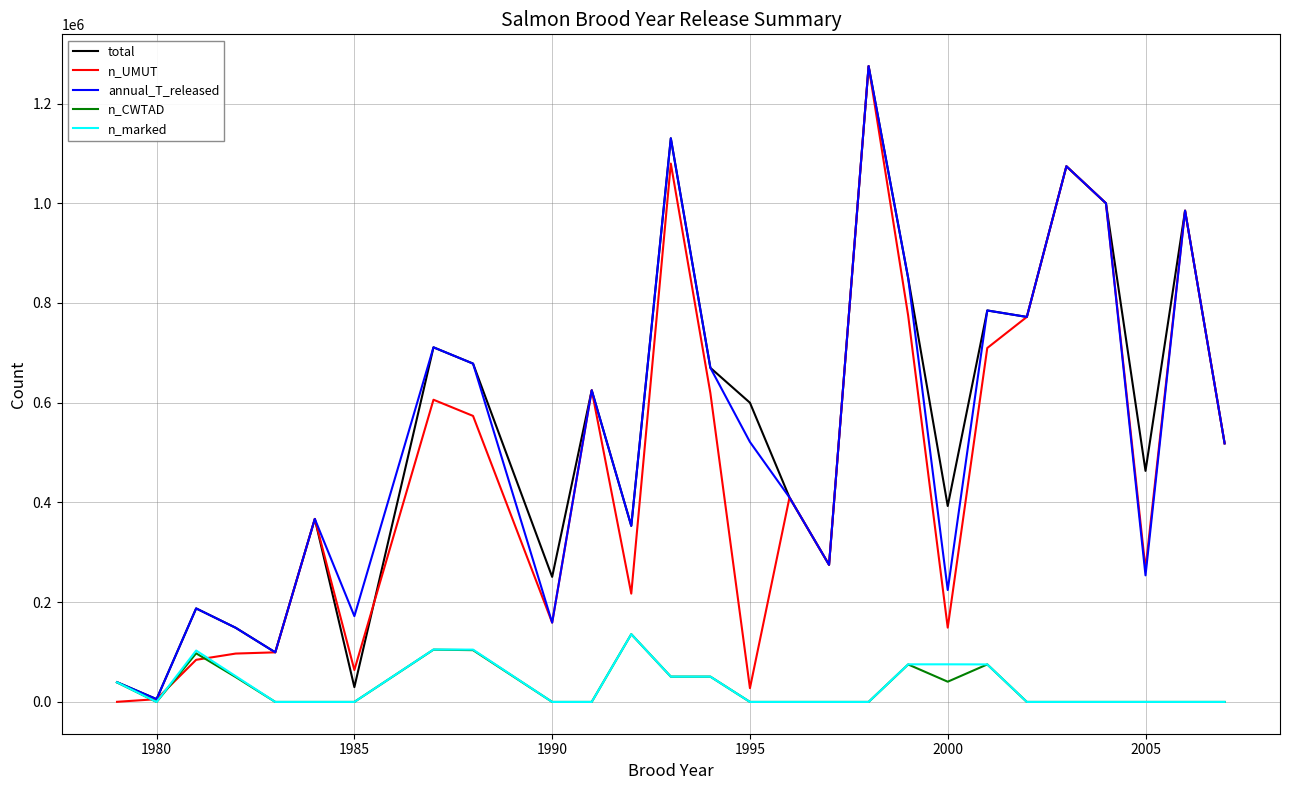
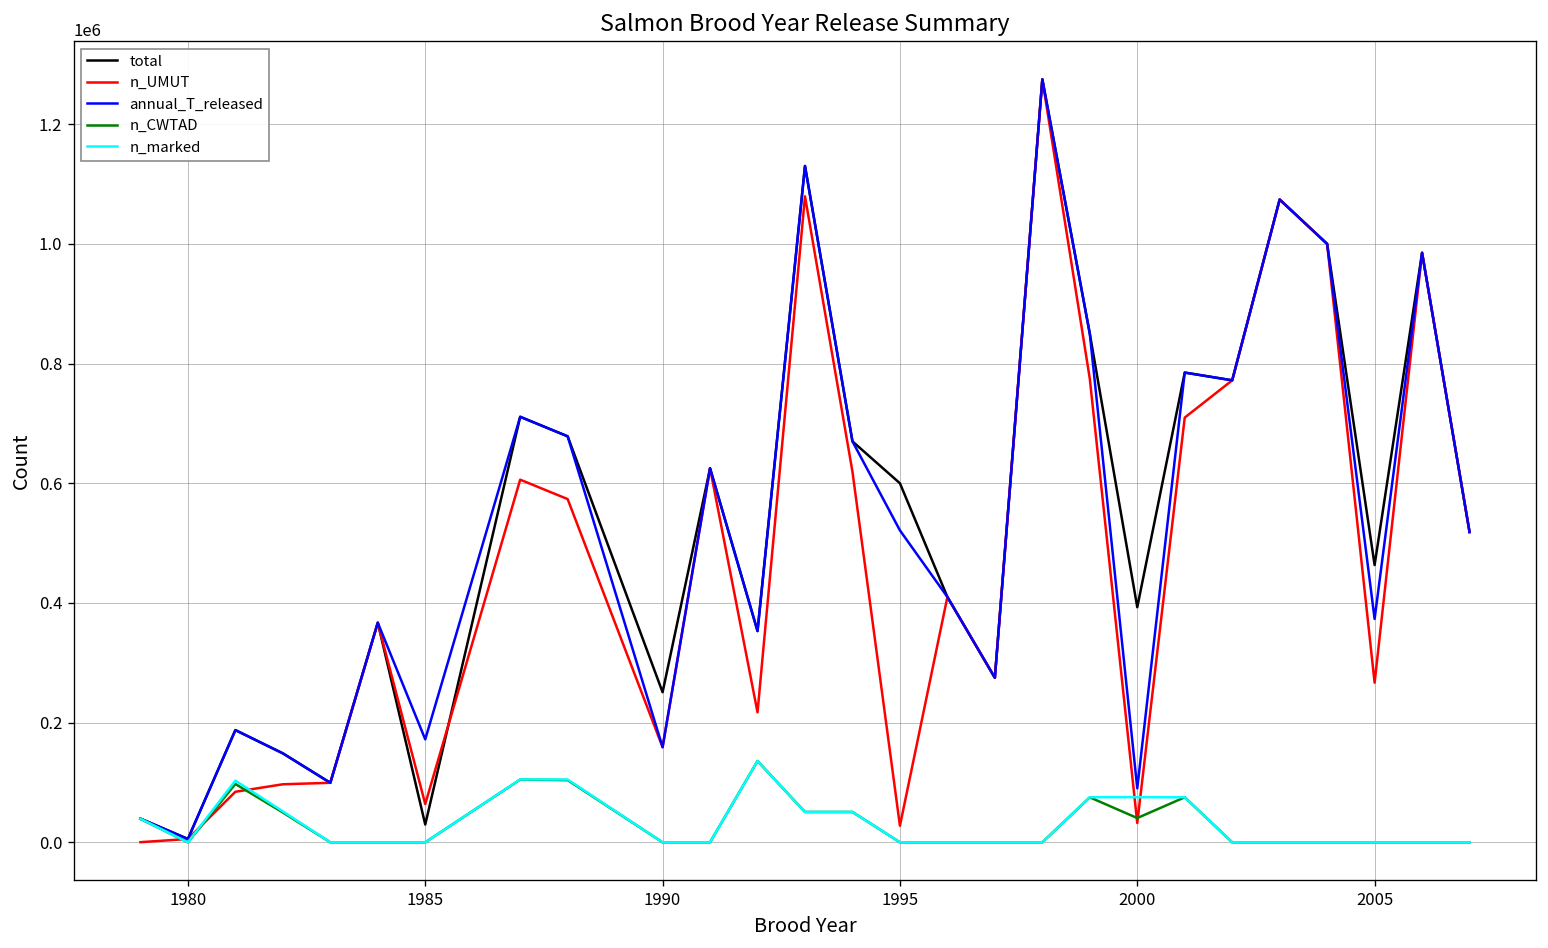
  {
    "total": {
      "1985": 30000,
      "1990": 250000,
      "1995": 600000,
      "2000": 390000,
      "2005": 460000
    },
    "n_UMUT": {
      "1985": 60000,
      "1995": 30000,
-     "2000": 150000,
+     "2000": 30000,
      "2005": 270000
    },
    "annual_T_released": {
      "1985": 170000,
      "1995": 520000,
-     "2000": 220000,
-     "2005": 250000
+     "2000": 90000,
+     "2005": 370000
    },
    "n_CWTAD": {
      "2000": 40000
    },
    "n_marked": {
      "2000": 80000
    }
  }
